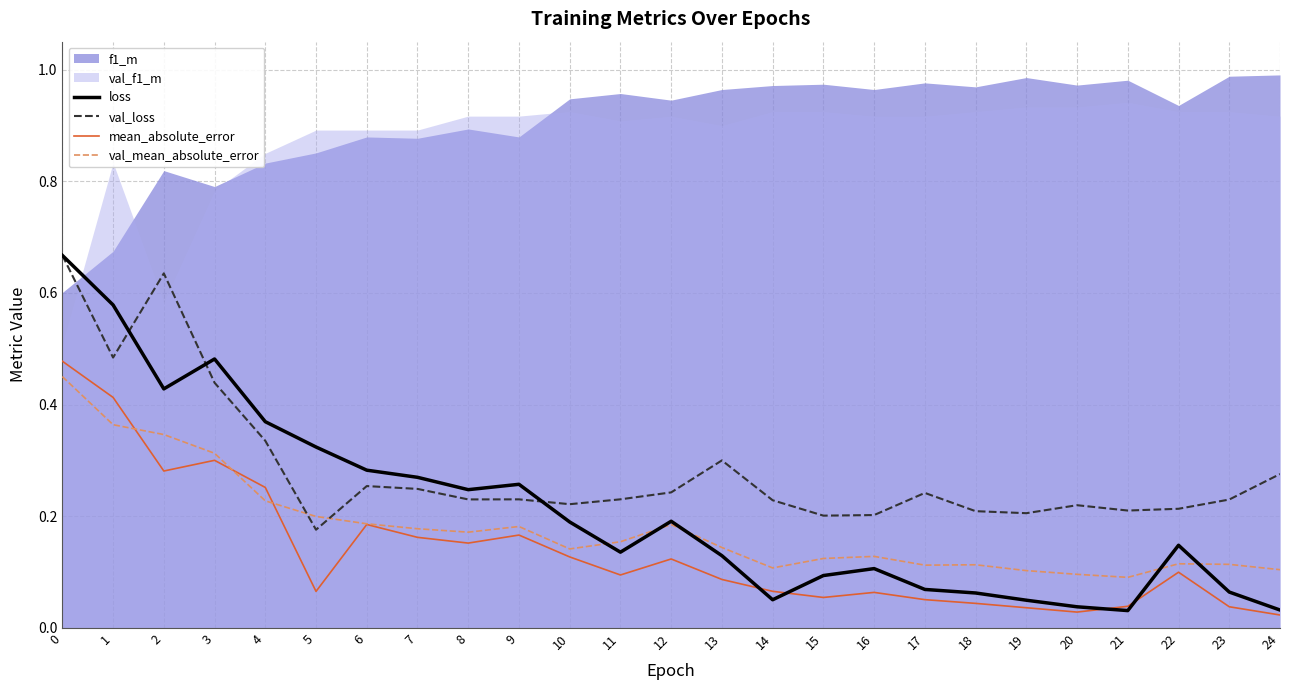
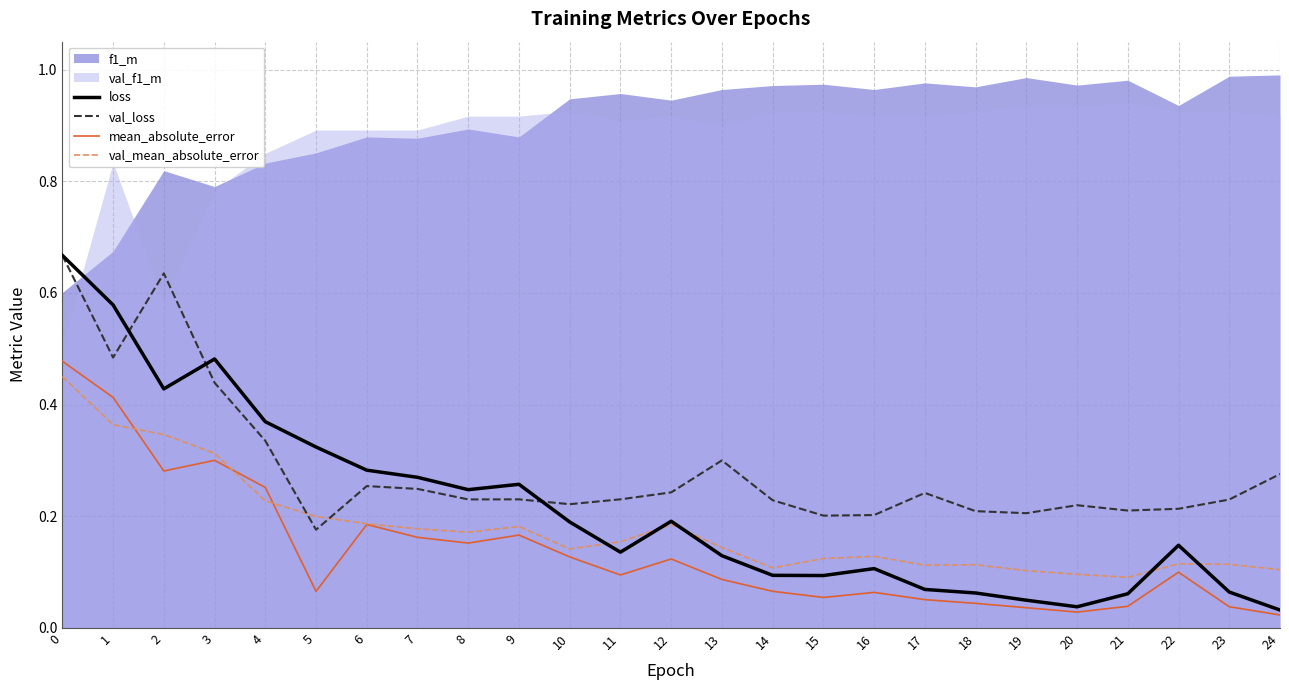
  {
    "loss": {
      "1": 0.58,
      "2": 0.43,
      "3": 0.48,
      "4": 0.37,
      "5": 0.32,
      "6": 0.28,
      "7": 0.27,
      "8": 0.25,
      "9": 0.26,
      "10": 0.19,
      "11": 0.14,
      "12": 0.19,
      "13": 0.13,
-     "14": 0.05,
+     "14": 0.09,
      "15": 0.09,
      "16": 0.11,
      "17": 0.07,
      "18": 0.06,
      "19": 0.05,
      "20": 0.04,
-     "21": 0.03,
+     "21": 0.06,
      "22": 0.15,
      "23": 0.06,
      "24": 0.03
    },
    "val_loss": {
      "1": 0.48,
      "2": 0.64,
      "3": 0.44,
      "4": 0.34,
      "5": 0.18,
      "6": 0.25,
      "7": 0.25,
      "8": 0.23,
      "9": 0.23,
      "10": 0.22,
      "11": 0.23,
      "12": 0.24,
      "13": 0.30,
      "14": 0.23,
      "15": 0.20,
      "16": 0.20,
      "17": 0.24,
      "18": 0.21,
      "19": 0.21,
      "20": 0.22,
      "21": 0.21,
      "22": 0.21,
      "23": 0.23,
      "24": 0.28
    },
    "mean_absolute_error": {
      "0": 0.48,
      "1": 0.41,
      "2": 0.28,
      "3": 0.30,
      "4": 0.25,
      "5": 0.07,
      "7": 0.16,
      "8": 0.15,
      "9": 0.17,
      "10": 0.13,
      "11": 0.09,
      "12": 0.12,
      "13": 0.09,
      "14": 0.07,
      "15": 0.05,
      "16": 0.06,
      "17": 0.05,
      "18": 0.04,
      "19": 0.04,
      "20": 0.03,
      "21": 0.04,
      "22": 0.10,
      "23": 0.04,
      "24": 0.02
    },
    "val_mean_absolute_error": {
      "0": 0.45,
      "1": 0.36,
      "2": 0.35,
      "3": 0.31,
      "4": 0.23,
      "5": 0.20,
      "7": 0.18,
      "8": 0.17,
      "9": 0.18,
      "10": 0.14,
      "11": 0.15,
      "12": 0.19,
      "13": 0.14,
      "14": 0.11,
      "15": 0.12,
      "16": 0.13,
      "17": 0.11,
      "18": 0.11,
      "19": 0.10,
      "20": 0.10,
      "21": 0.09,
      "22": 0.11,
      "23": 0.11,
      "24": 0.10
    }
  }
